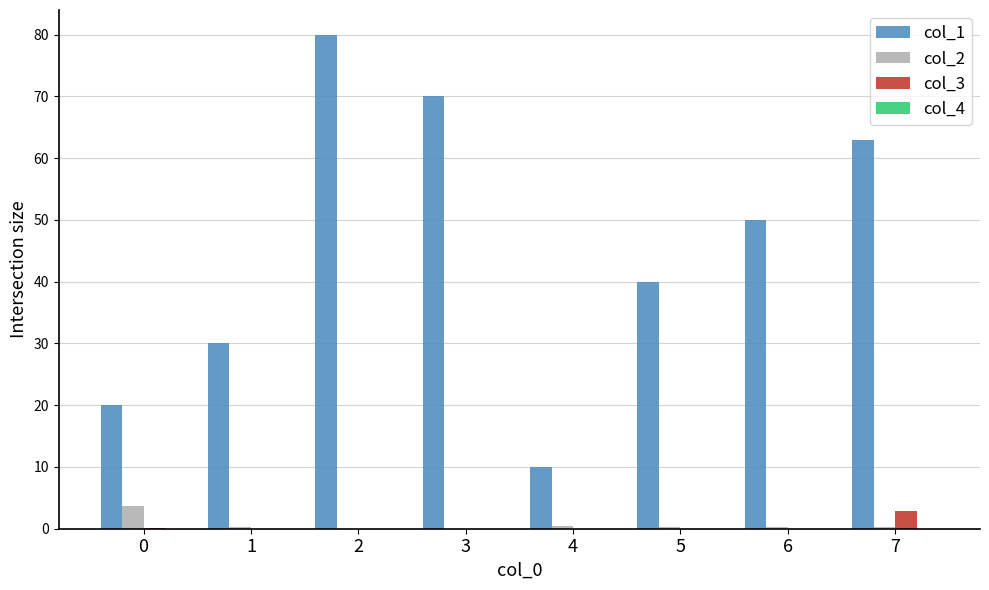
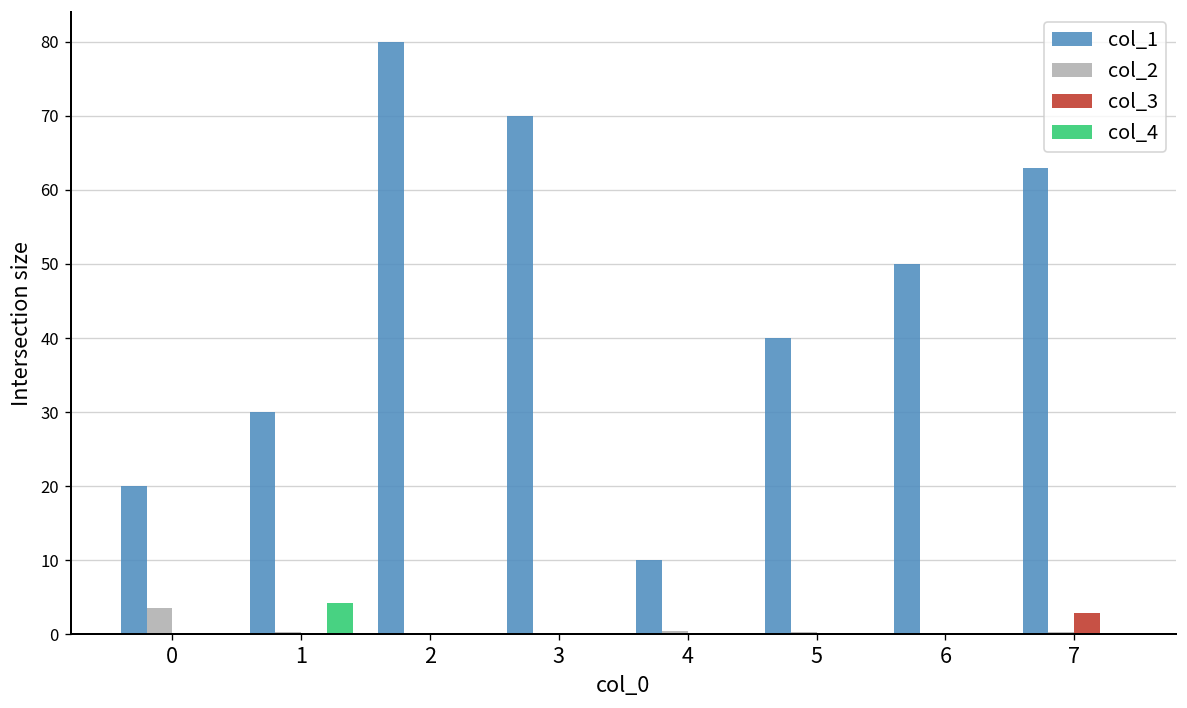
  {
    "col_1": {
      "0": 20,
      "1": 30,
      "2": 80,
      "3": 70,
      "4": 10,
      "5": 40,
      "6": 50,
      "7": 63
    },
    "col_2": {
      "0": 4,
      "4": 0
    },
    "col_3": {
      "7": 3
    },
    "col_4": {
-     "1": 0
+     "1": 4
    }
  }
